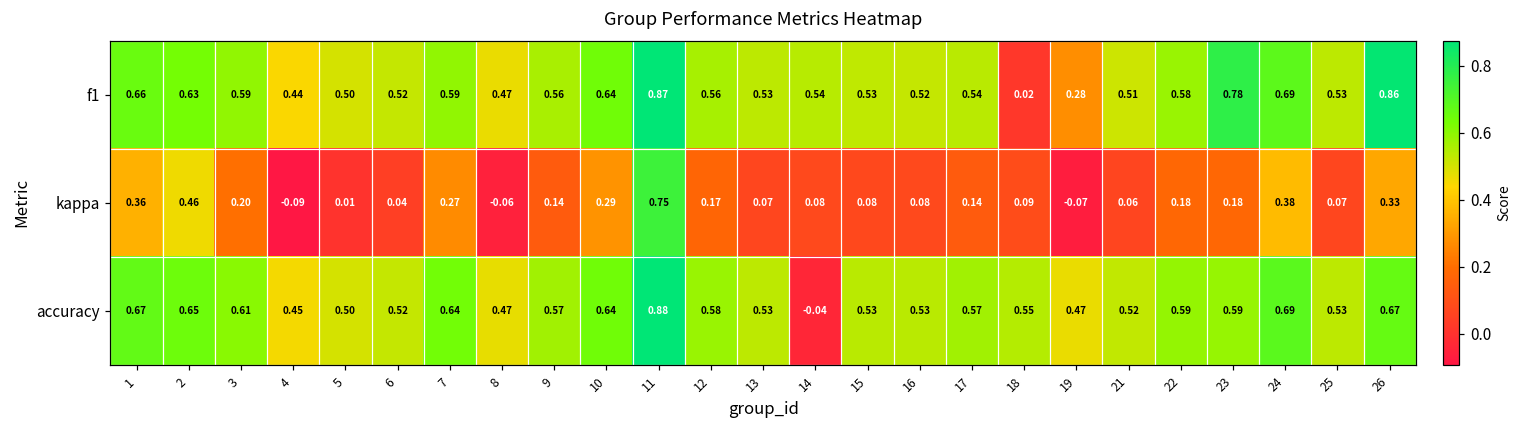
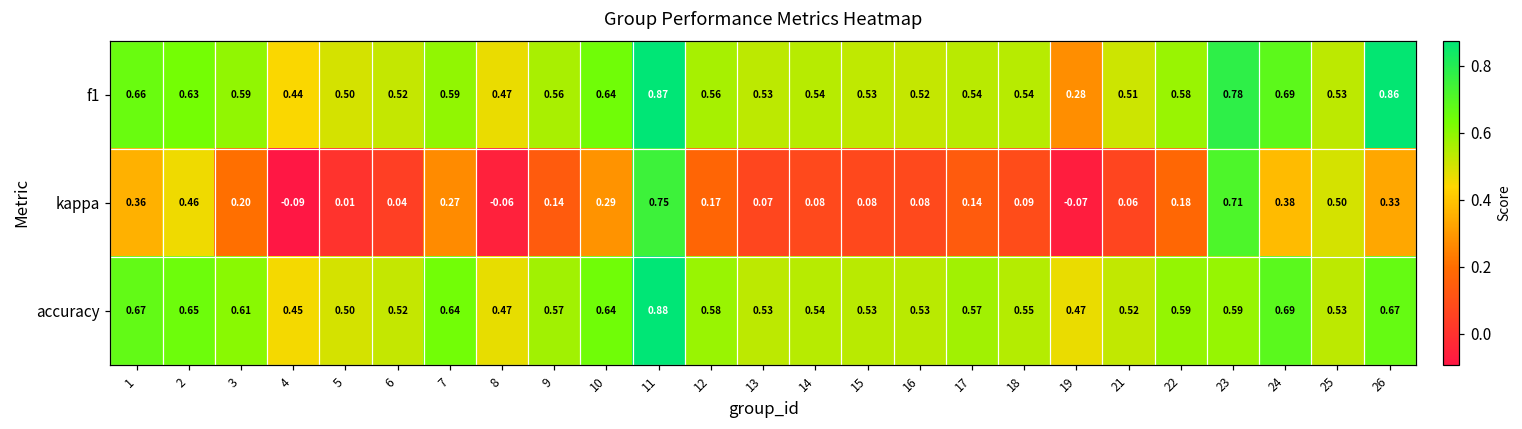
  {
    "f1": {
      "1": 0.66,
      "2": 0.63,
      "3": 0.59,
      "4": 0.44,
      "5": 0.50,
      "6": 0.52,
      "7": 0.59,
      "8": 0.47,
      "9": 0.56,
      "10": 0.64,
      "11": 0.87,
      "12": 0.56,
      "13": 0.53,
      "14": 0.54,
      "15": 0.53,
      "16": 0.52,
      "17": 0.54,
-     "18": 0.02,
+     "18": 0.54,
      "19": 0.28,
      "21": 0.51,
      "22": 0.58,
      "23": 0.78,
      "24": 0.69,
      "25": 0.53,
      "26": 0.86
    },
    "kappa": {
      "1": 0.36,
      "2": 0.46,
      "3": 0.20,
      "4": -0.09,
      "5": 0.01,
      "6": 0.04,
      "7": 0.27,
      "8": -0.06,
      "9": 0.14,
      "10": 0.29,
      "11": 0.75,
      "12": 0.17,
      "13": 0.07,
      "14": 0.08,
      "15": 0.08,
      "16": 0.08,
      "17": 0.14,
      "18": 0.09,
      "19": -0.07,
      "21": 0.06,
      "22": 0.18,
-     "23": 0.18,
+     "23": 0.71,
      "24": 0.38,
-     "25": 0.07,
+     "25": 0.50,
      "26": 0.33
    },
    "accuracy": {
      "1": 0.67,
      "2": 0.65,
      "3": 0.61,
      "4": 0.45,
      "5": 0.50,
      "6": 0.52,
      "7": 0.64,
      "8": 0.47,
      "9": 0.57,
      "10": 0.64,
      "11": 0.88,
      "12": 0.58,
      "13": 0.53,
-     "14": -0.04,
+     "14": 0.54,
      "15": 0.53,
      "16": 0.53,
      "17": 0.57,
      "18": 0.55,
      "19": 0.47,
      "21": 0.52,
      "22": 0.59,
      "23": 0.59,
      "24": 0.69,
      "25": 0.53,
      "26": 0.67
    }
  }
